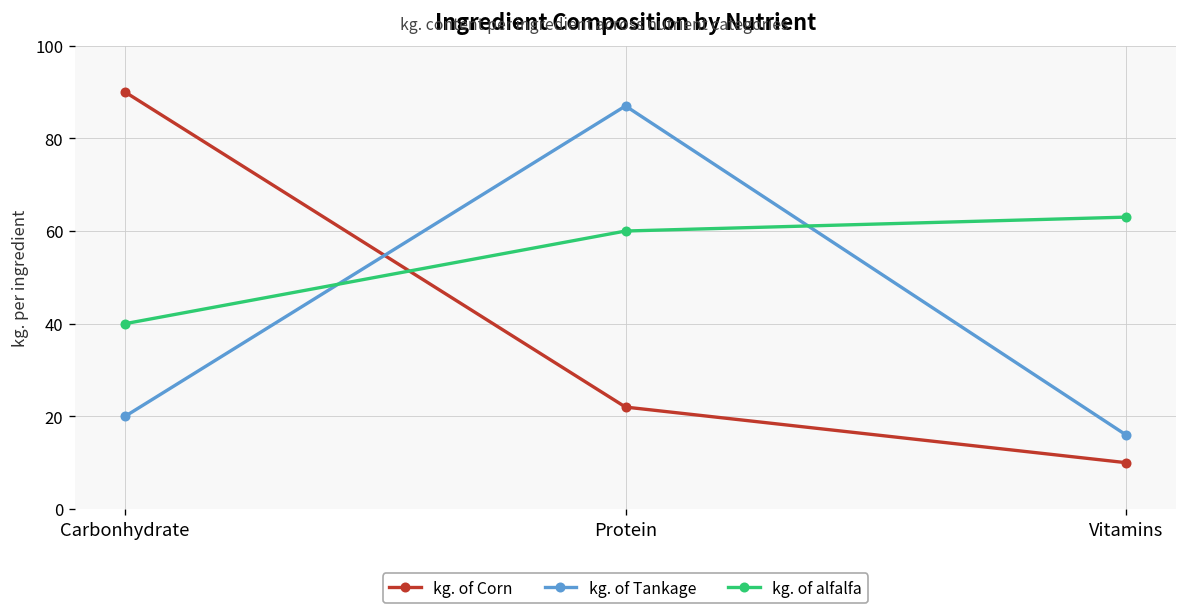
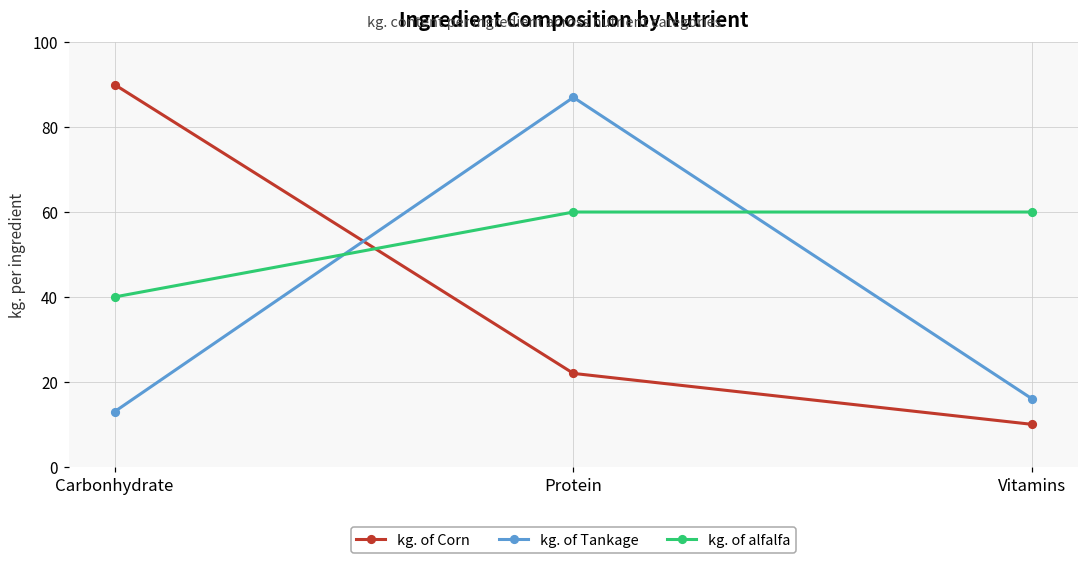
  {
    "kg. of Corn": {
      "Carbonhydrate": 90,
      "Protein": 22,
      "Vitamins": 10
    },
    "kg. of Tankage": {
-     "Carbonhydrate": 20,
+     "Carbonhydrate": 13,
      "Protein": 87,
      "Vitamins": 16
    },
    "kg. of alfalfa": {
      "Carbonhydrate": 40,
      "Protein": 60,
-     "Vitamins": 63
+     "Vitamins": 60
    }
  }
